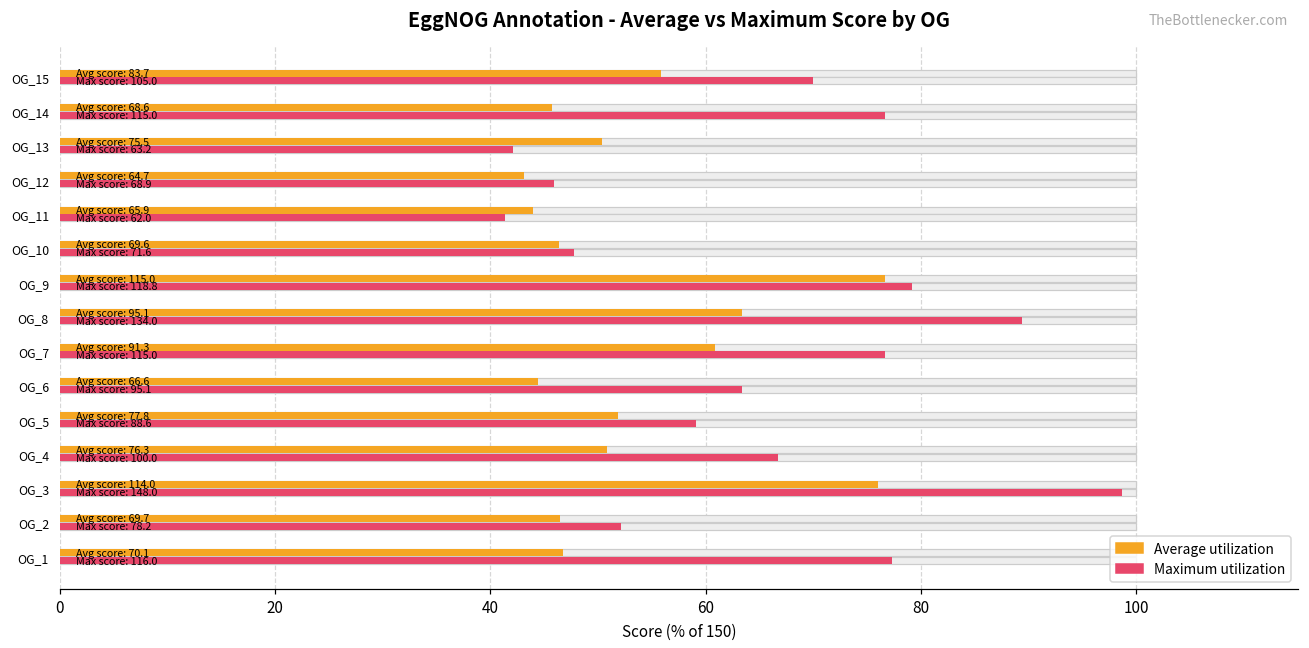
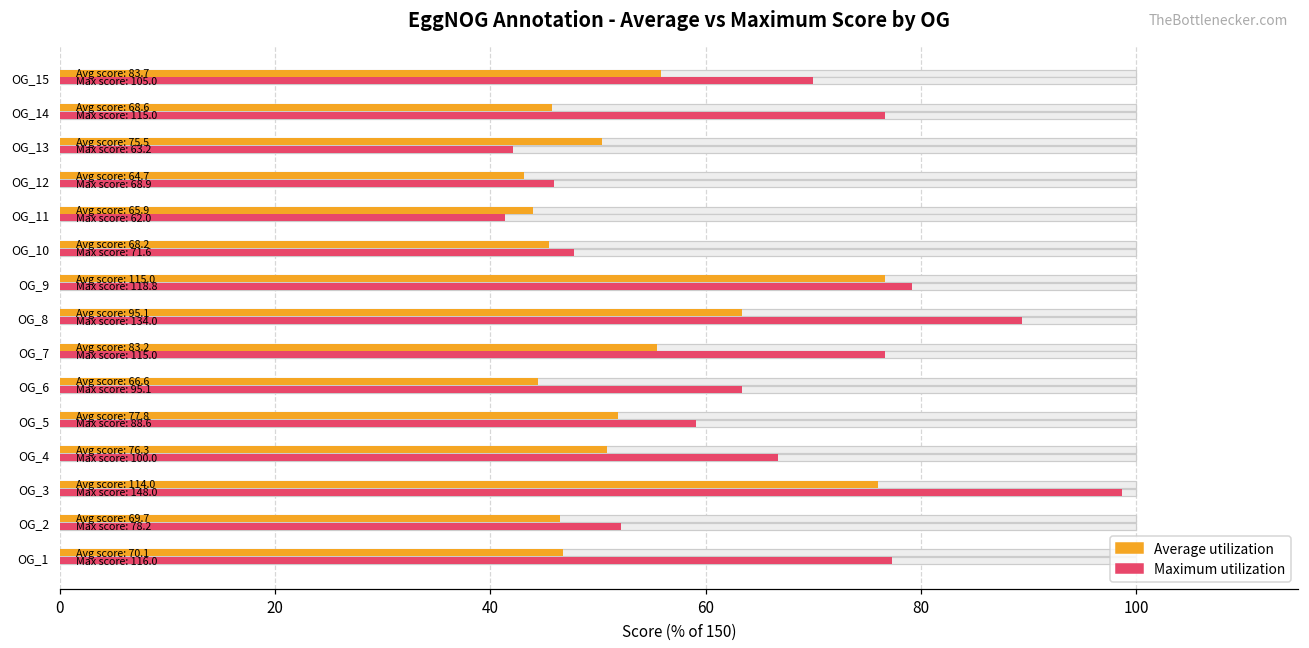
  {
    "Average utilization": {
-     "OG_10": 69.6,
-     "OG_7": 91.3
+     "OG_10": 68.2,
+     "OG_7": 83.2
    }
  }
